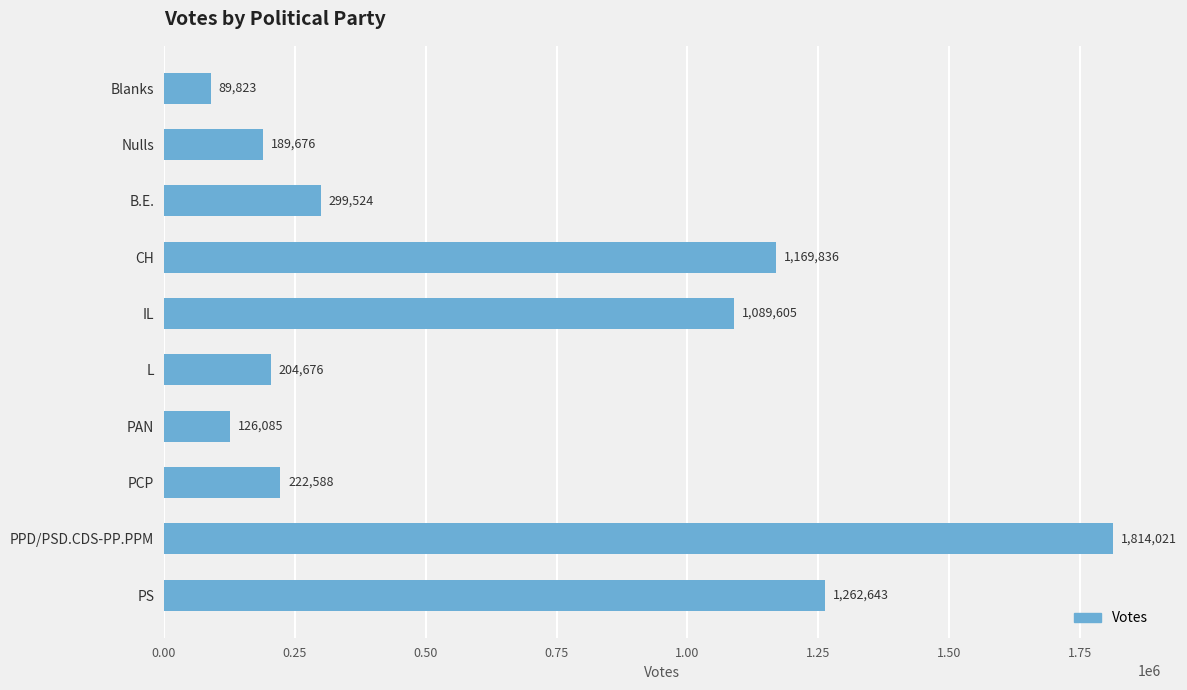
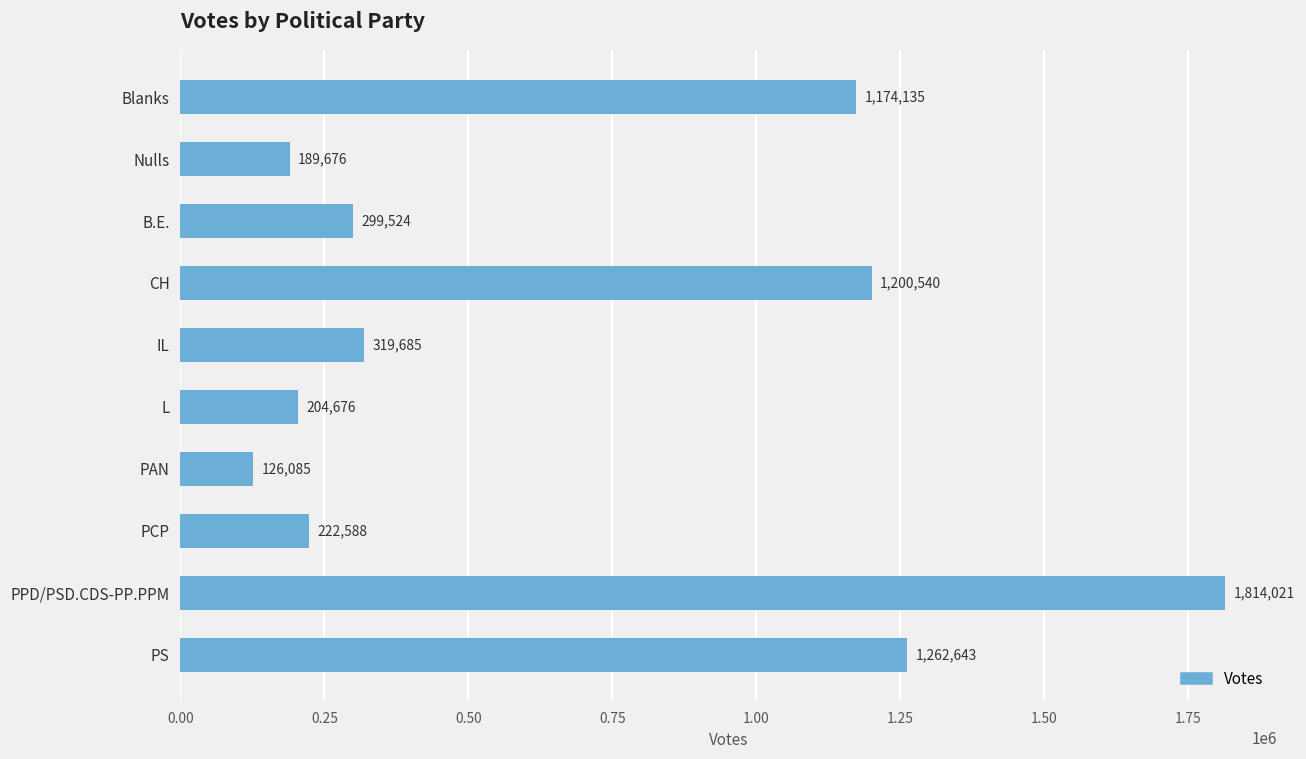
  {
-   "Blanks": "89,823",
+   "Blanks": "1,174,135",
    "Nulls": "189,676",
    "B.E.": "299,524",
-   "CH": "1,169,836",
-   "IL": "1,089,605",
+   "CH": "1,200,540",
+   "IL": "319,685",
    "L": "204,676",
    "PAN": "126,085",
    "PCP": "222,588",
    "PPD/PSD.CDS-PP.PPM": "1,814,021",
    "PS": "1,262,643"
  }
